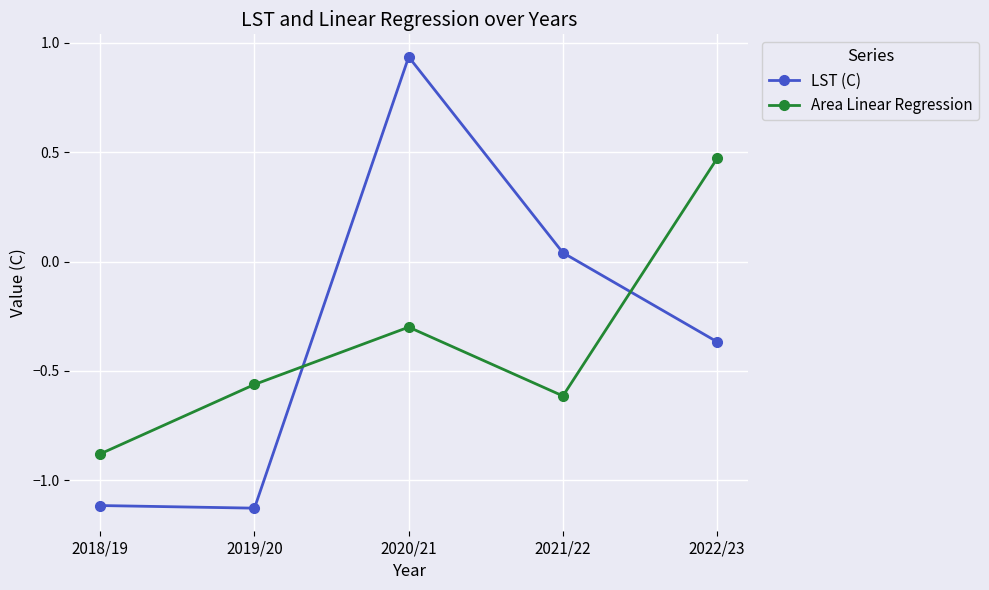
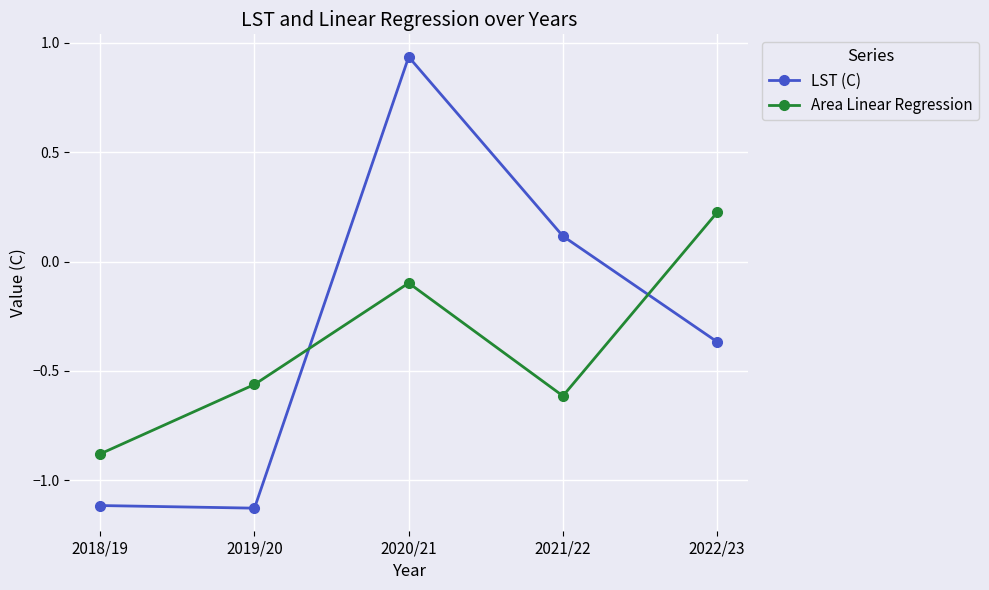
  {
    "LST (C)": {
      "2018/19": -1.12,
      "2019/20": -1.13,
      "2020/21": 0.94,
-     "2021/22": 0.04,
+     "2021/22": 0.12,
      "2022/23": -0.37
    },
    "Area Linear Regression": {
      "2018/19": -0.88,
      "2019/20": -0.56,
-     "2020/21": -0.30,
+     "2020/21": -0.10,
      "2021/22": -0.61,
-     "2022/23": 0.47
+     "2022/23": 0.22
    }
  }
